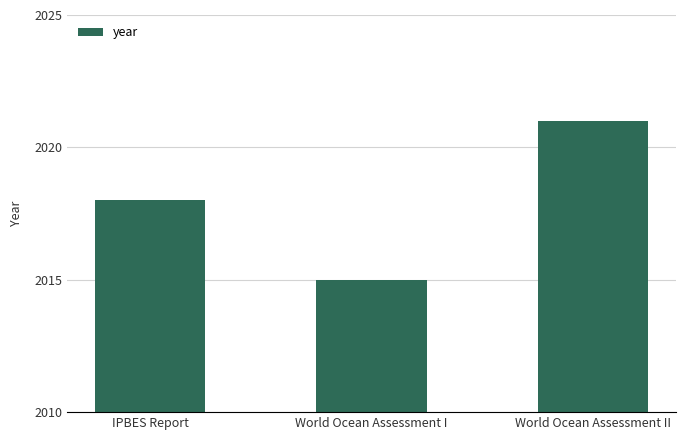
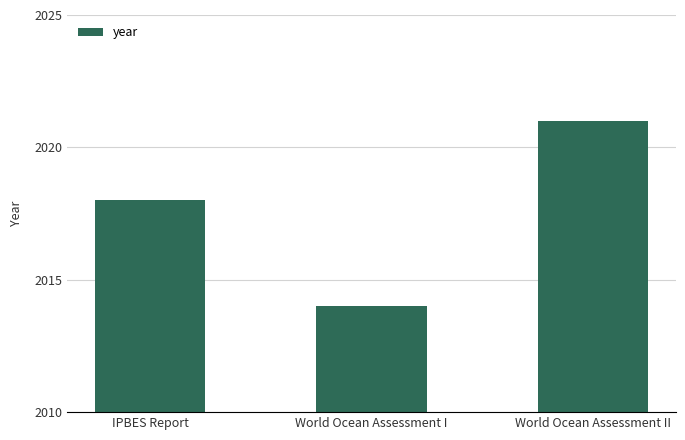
  {
    "IPBES Report": 2018,
-   "World Ocean Assessment I": 2015,
+   "World Ocean Assessment I": 2014,
    "World Ocean Assessment II": 2021
  }
